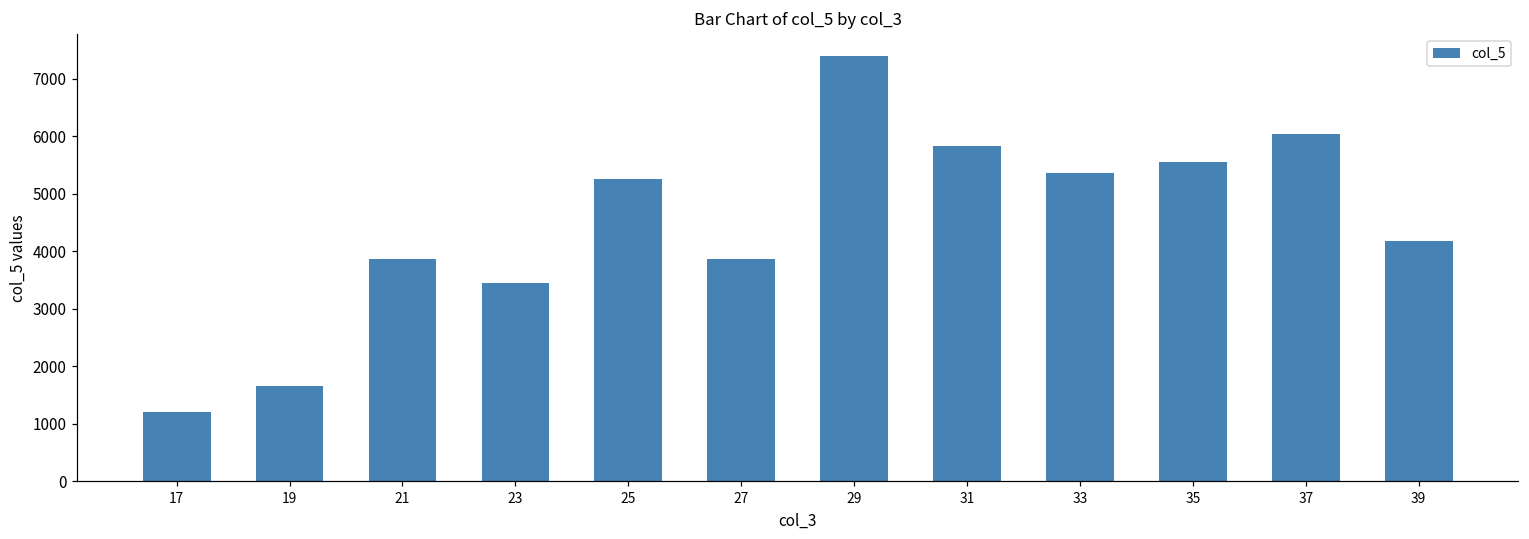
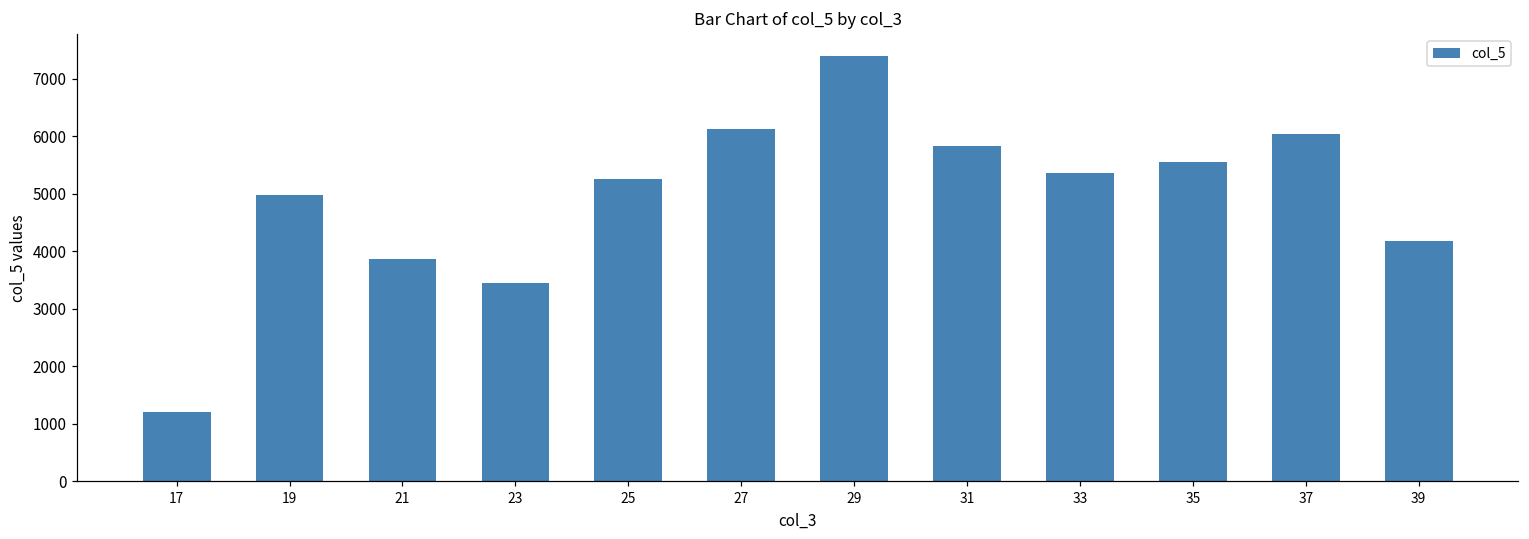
  {
    "17": 1200,
-   "19": 1700,
+   "19": 5000,
    "21": 3900,
    "23": 3500,
    "25": 5300,
-   "27": 3900,
+   "27": 6100,
    "29": 7400,
    "31": 5800,
    "33": 5400,
    "35": 5500,
    "37": 6000,
    "39": 4200
  }
